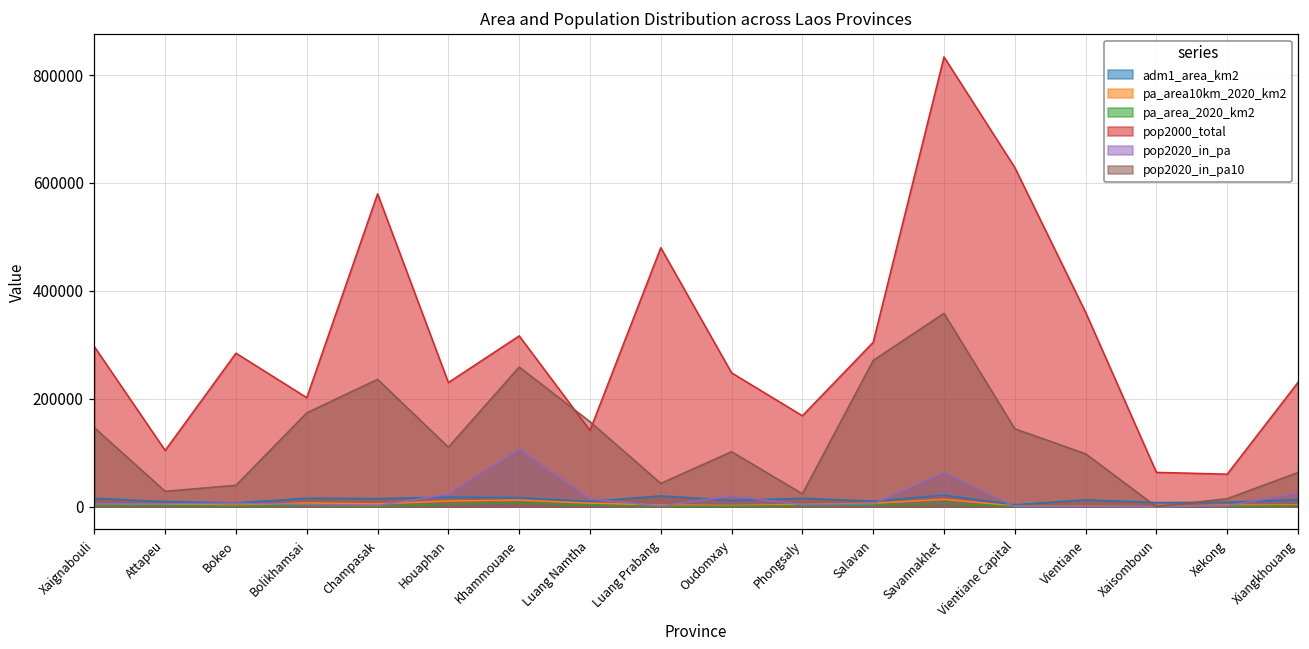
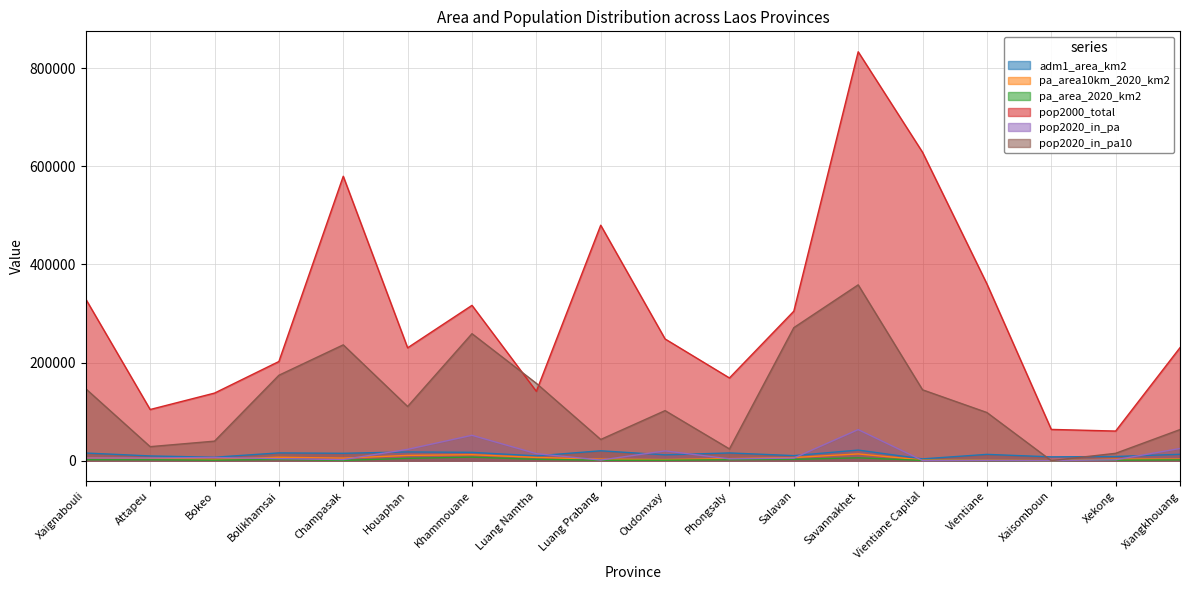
  {
    "adm1_area_km2": {
      "Xaignabouli": 20000,
      "Bolikhamsai": 20000,
      "Champasak": 10000,
      "Luang Prabang": 20000,
      "Oudomxay": 10000,
      "Phongsaly": 20000,
      "Savannakhet": 20000,
      "Vientiane": 10000,
      "Xaisomboun": 10000,
      "Xekong": 10000,
      "Xiangkhouang": 10000
    },
    "pa_area10km_2020_km2": {
      "Houaphan": 10000,
      "Savannakhet": 10000
    },
    "pa_area_2020_km2": {
      "Houaphan": 0,
      "Savannakhet": 10000
    },
    "pop2000_total": {
-     "Xaignabouli": 300000,
+     "Xaignabouli": 330000,
      "Attapeu": 100000,
-     "Bokeo": 280000,
+     "Bokeo": 140000,
      "Bolikhamsai": 200000,
      "Champasak": 580000,
      "Houaphan": 230000,
      "Khammouane": 320000,
      "Luang Namtha": 140000,
      "Luang Prabang": 480000,
      "Oudomxay": 250000,
      "Phongsaly": 170000,
      "Salavan": 300000,
      "Savannakhet": 830000,
      "Vientiane Capital": 630000,
      "Vientiane": 360000,
      "Xaisomboun": 60000,
      "Xekong": 60000,
      "Xiangkhouang": 230000
    },
    "pop2020_in_pa": {
-     "Khammouane": 110000,
+     "Khammouane": 50000,
      "Oudomxay": 20000,
      "Savannakhet": 60000,
      "Xiangkhouang": 20000
    },
    "pop2020_in_pa10": {
      "Xaignabouli": 150000,
      "Attapeu": 30000,
      "Bokeo": 40000,
      "Bolikhamsai": 170000,
      "Champasak": 240000,
      "Houaphan": 110000,
      "Khammouane": 260000,
      "Luang Namtha": 160000,
      "Luang Prabang": 40000,
      "Oudomxay": 100000,
      "Phongsaly": 20000,
      "Salavan": 270000,
      "Savannakhet": 360000,
      "Vientiane Capital": 140000,
      "Vientiane": 100000,
      "Xekong": 10000,
      "Xiangkhouang": 60000
    }
  }
